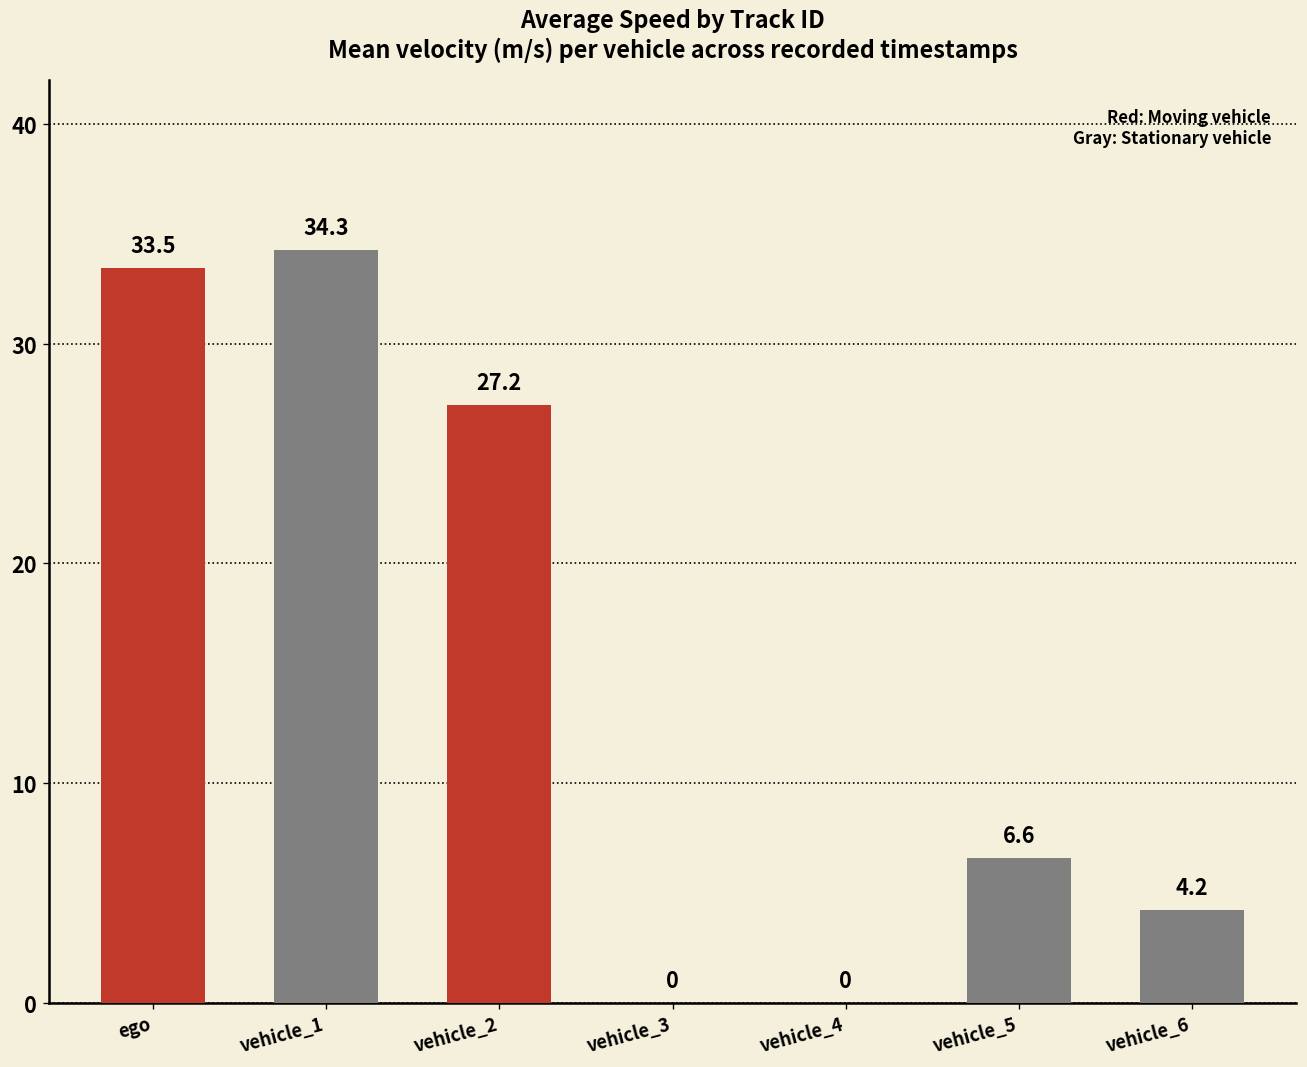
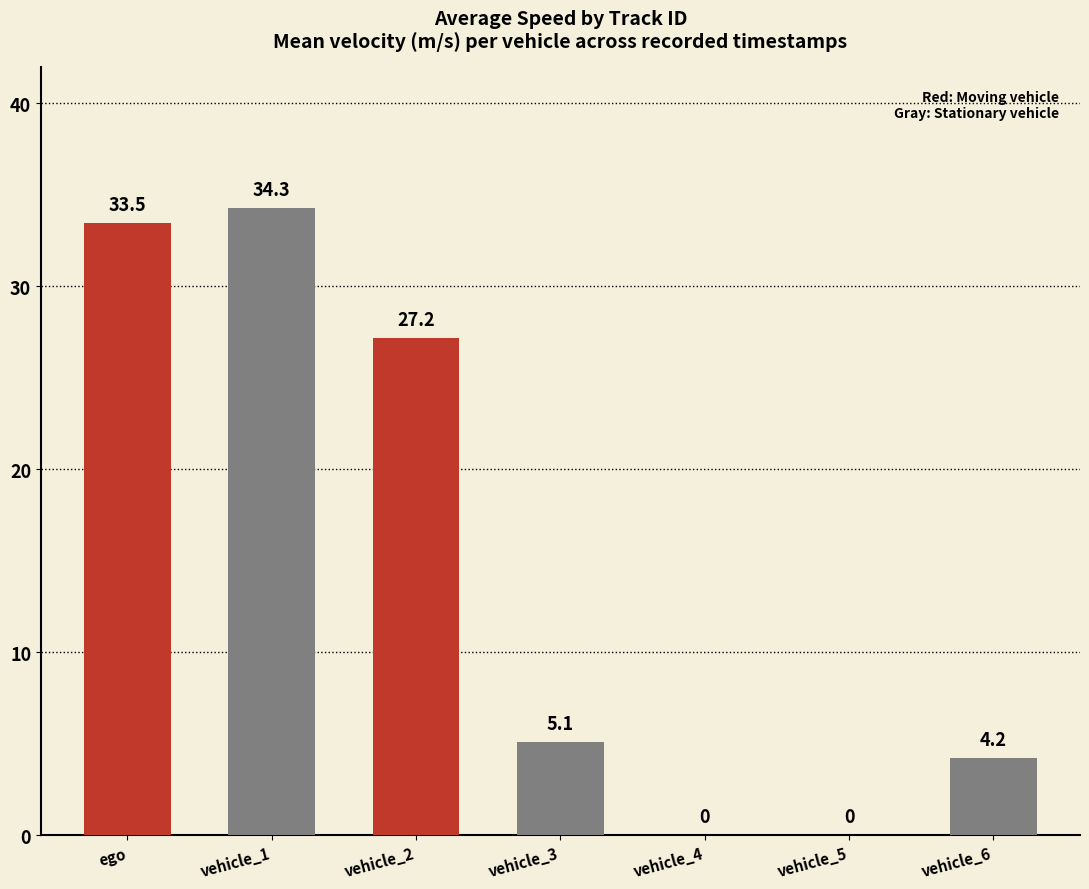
  {
    "ego": 33.5,
    "vehicle_1": 34.3,
    "vehicle_2": 27.2,
-   "vehicle_3": 0,
+   "vehicle_3": 5.1,
    "vehicle_4": 0,
-   "vehicle_5": 6.6,
+   "vehicle_5": 0,
    "vehicle_6": 4.2
  }
